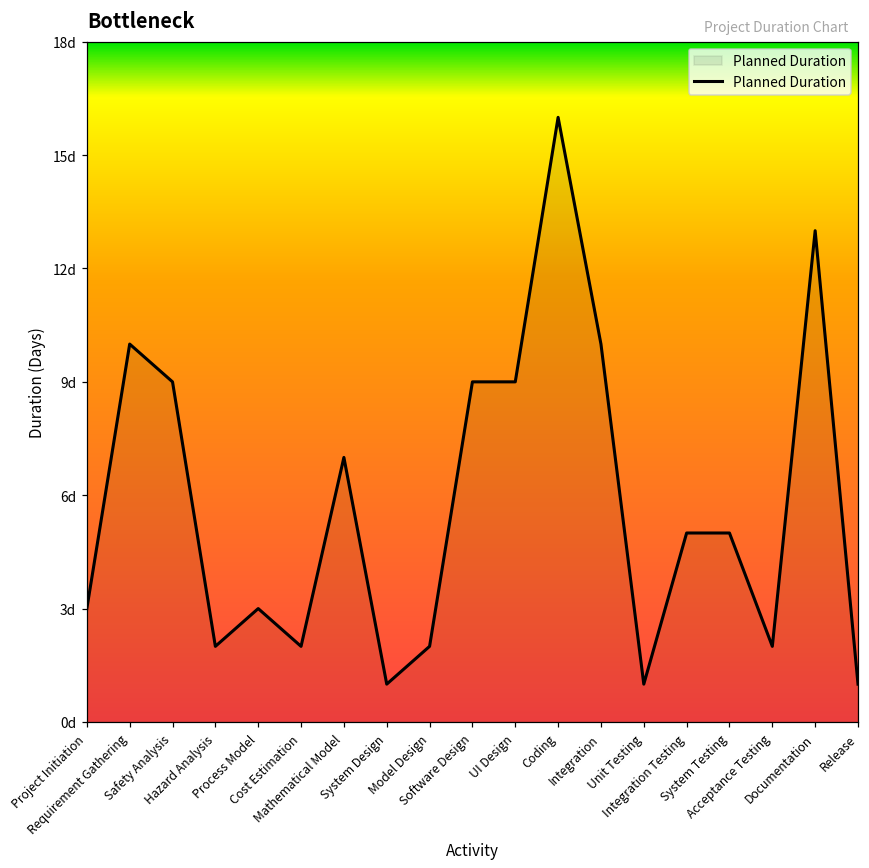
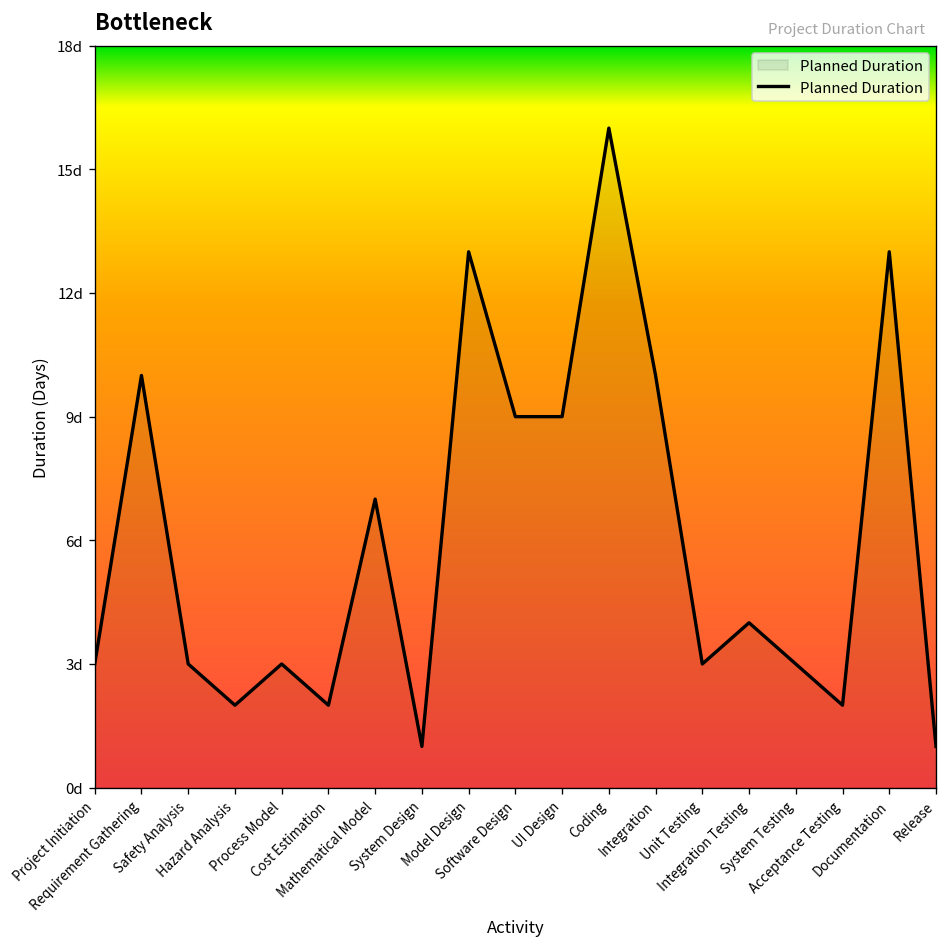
  {
    "Project Initiation": "3d",
    "Requirement Gathering": "10d",
-   "Safety Analysis": "9d",
+   "Safety Analysis": "3d",
    "Hazard Analysis": "2d",
    "Process Model": "3d",
    "Cost Estimation": "2d",
    "Mathematical Model": "7d",
    "System Design": "1d",
-   "Model Design": "2d",
+   "Model Design": "13d",
    "Software Design": "9d",
    "UI Design": "9d",
    "Coding": "16d",
    "Integration": "10d",
-   "Unit Testing": "1d",
-   "Integration Testing": "5d",
-   "System Testing": "5d",
+   "Unit Testing": "3d",
+   "Integration Testing": "4d",
+   "System Testing": "3d",
    "Acceptance Testing": "2d",
    "Documentation": "13d",
    "Release": "1d"
  }
